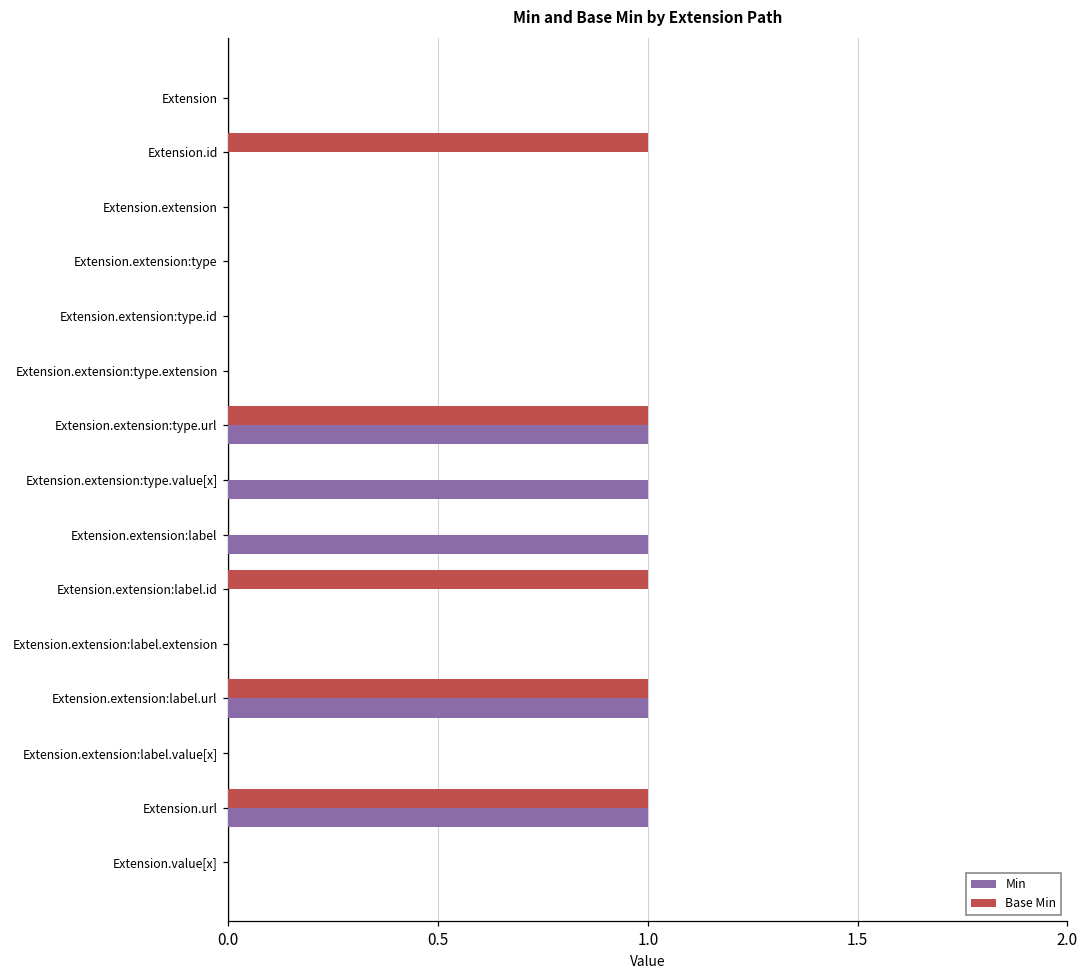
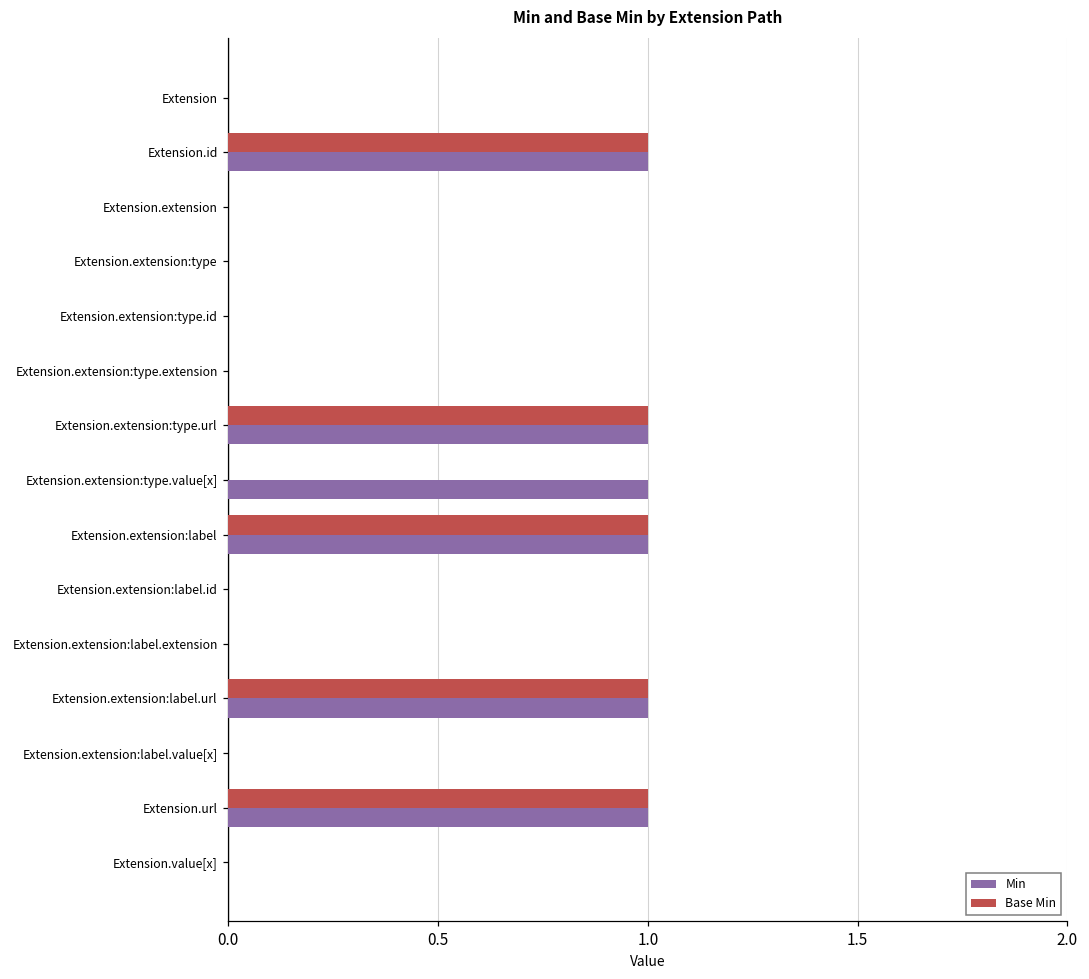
  {
    "Min": {
      "Extension": 0,
-     "Extension.id": 0,
+     "Extension.id": 1,
      "Extension.extension": 0,
      "Extension.extension:type": 0,
      "Extension.extension:type.id": 0,
      "Extension.extension:type.extension": 0,
      "Extension.extension:type.url": 1,
      "Extension.extension:type.value[x]": 1,
      "Extension.extension:label": 1,
      "Extension.extension:label.id": 0,
      "Extension.extension:label.extension": 0,
      "Extension.extension:label.url": 1,
      "Extension.extension:label.value[x]": 0,
      "Extension.url": 1,
      "Extension.value[x]": 0
    },
    "Base Min": {
      "Extension": 0,
      "Extension.id": 1,
      "Extension.extension": 0,
      "Extension.extension:type": 0,
      "Extension.extension:type.id": 0,
      "Extension.extension:type.extension": 0,
      "Extension.extension:type.url": 1,
      "Extension.extension:type.value[x]": 0,
-     "Extension.extension:label": 0,
-     "Extension.extension:label.id": 1,
+     "Extension.extension:label": 1,
+     "Extension.extension:label.id": 0,
      "Extension.extension:label.extension": 0,
      "Extension.extension:label.url": 1,
      "Extension.extension:label.value[x]": 0,
      "Extension.url": 1,
      "Extension.value[x]": 0
    }
  }
